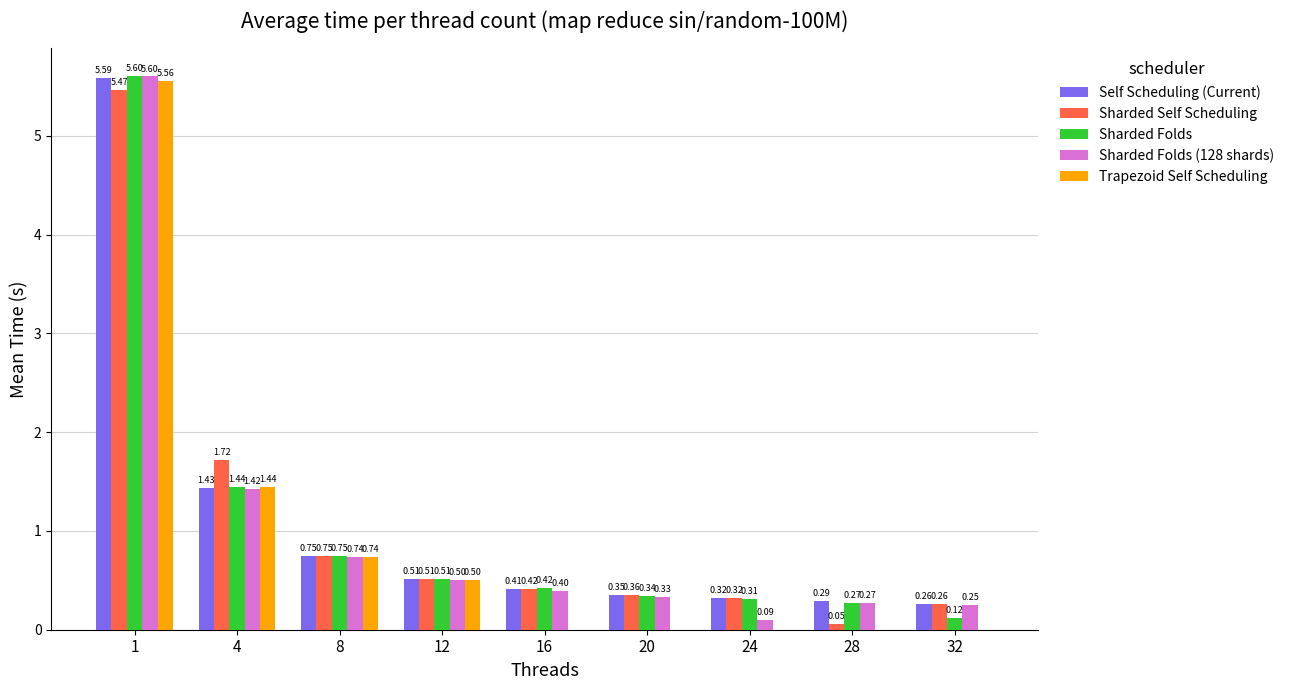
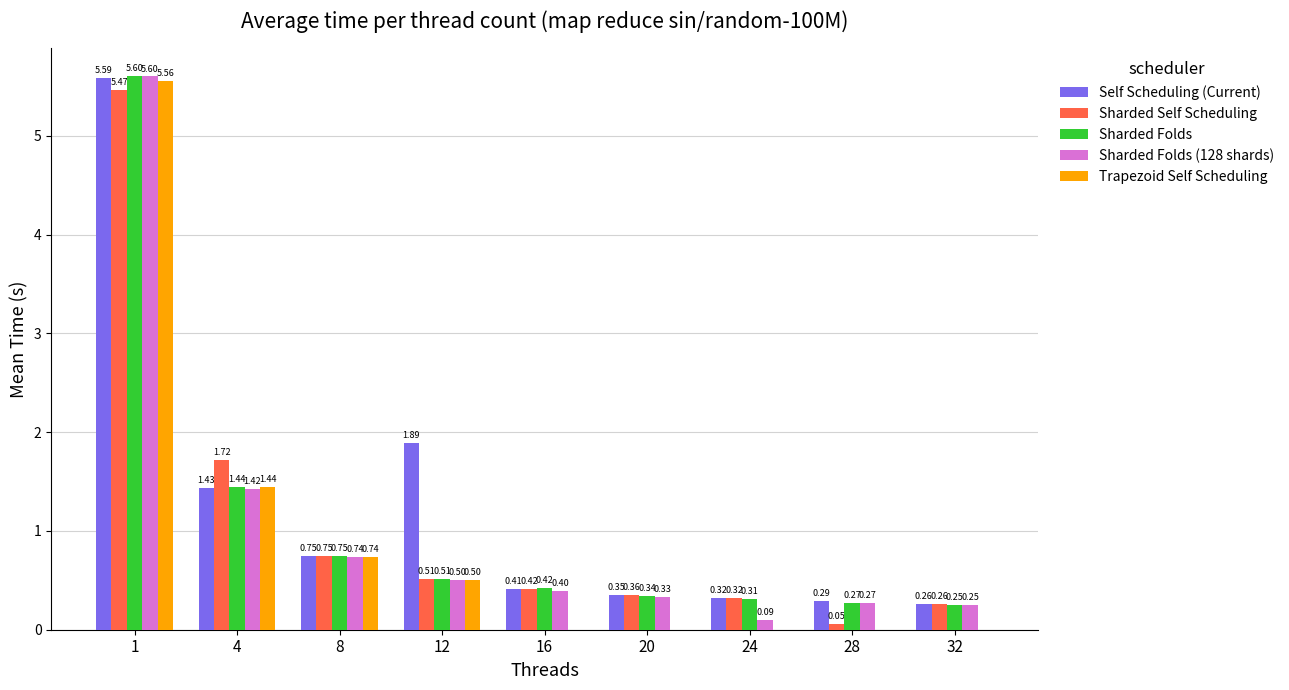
  {
    "Self Scheduling (Current)": {
      "1": 5.59,
      "4": 1.43,
      "8": 0.75,
-     "12": 0.51,
+     "12": 1.89,
      "16": 0.41,
      "20": 0.35,
      "24": 0.32,
      "28": 0.29,
      "32": 0.26
    },
    "Sharded Self Scheduling": {
      "1": 5.47,
      "4": 1.72,
      "8": 0.75,
      "12": 0.51,
      "16": 0.42,
      "20": 0.36,
      "24": 0.32,
      "28": 0.05,
      "32": 0.26
    },
    "Sharded Folds": {
      "1": 5.60,
      "4": 1.44,
      "8": 0.75,
      "12": 0.51,
      "16": 0.42,
      "20": 0.34,
      "24": 0.31,
      "28": 0.27,
-     "32": 0.12
+     "32": 0.25
    },
    "Sharded Folds (128 shards)": {
      "1": 5.60,
      "4": 1.42,
      "8": 0.74,
      "12": 0.50,
      "16": 0.40,
      "20": 0.33,
      "24": 0.09,
      "28": 0.27,
      "32": 0.25
    },
    "Trapezoid Self Scheduling": {
      "1": 5.56,
      "4": 1.44,
      "8": 0.74,
      "12": 0.50
    }
  }
